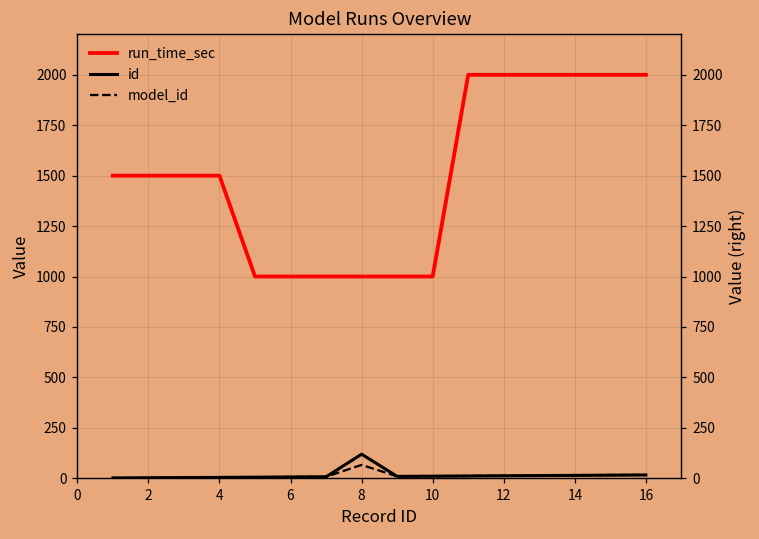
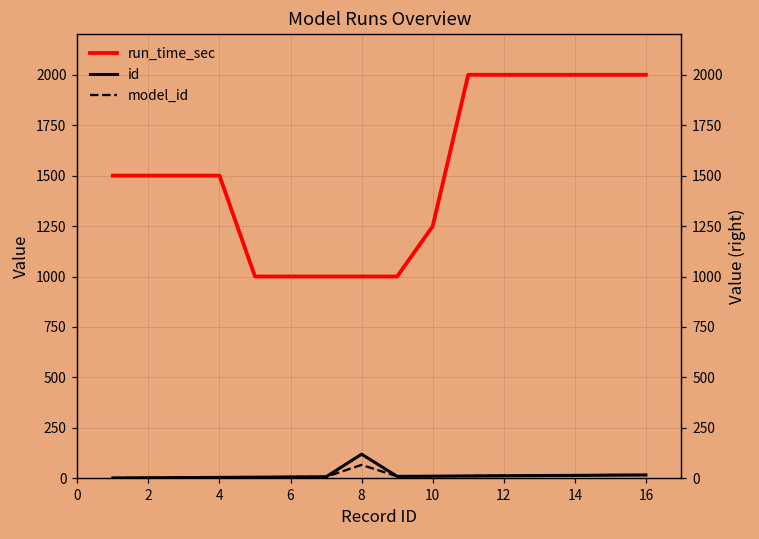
  {
    "run_time_sec": {
      "2": 1500,
      "4": 1500,
      "6": 1000,
      "8": 1000,
-     "10": 1000,
+     "10": 1250,
      "12": 2000,
      "14": 2000,
      "16": 2000
    }
  }
